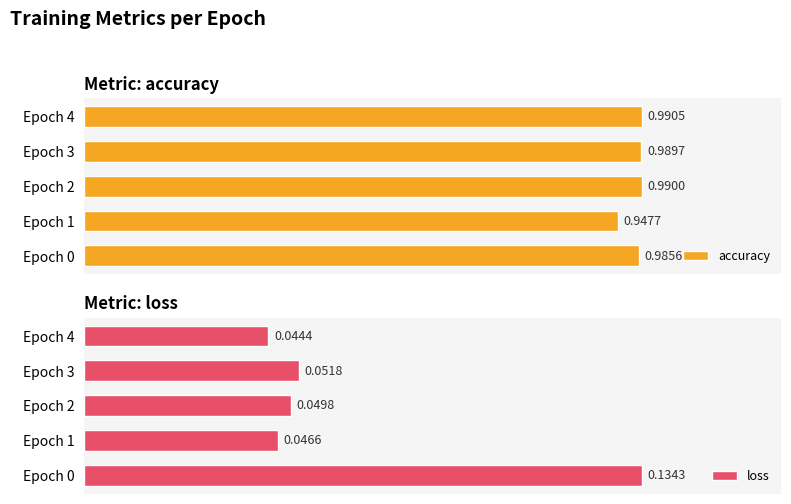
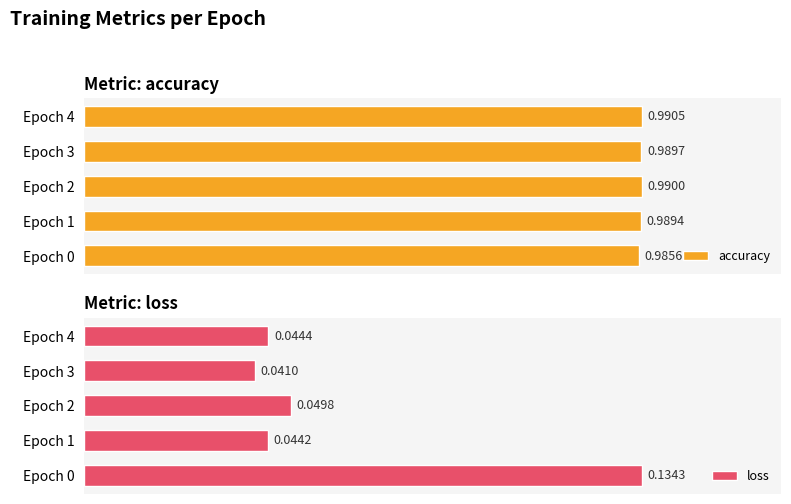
  {
    "Metric: accuracy": {
      "Epoch 4": 0.9905,
      "Epoch 3": 0.9897,
      "Epoch 2": 0.9900,
-     "Epoch 1": 0.9477,
+     "Epoch 1": 0.9894,
      "Epoch 0": 0.9856
    },
    "Metric: loss": {
      "Epoch 4": 0.0444,
-     "Epoch 3": 0.0518,
+     "Epoch 3": 0.0410,
      "Epoch 2": 0.0498,
-     "Epoch 1": 0.0466,
+     "Epoch 1": 0.0442,
      "Epoch 0": 0.1343
    }
  }
